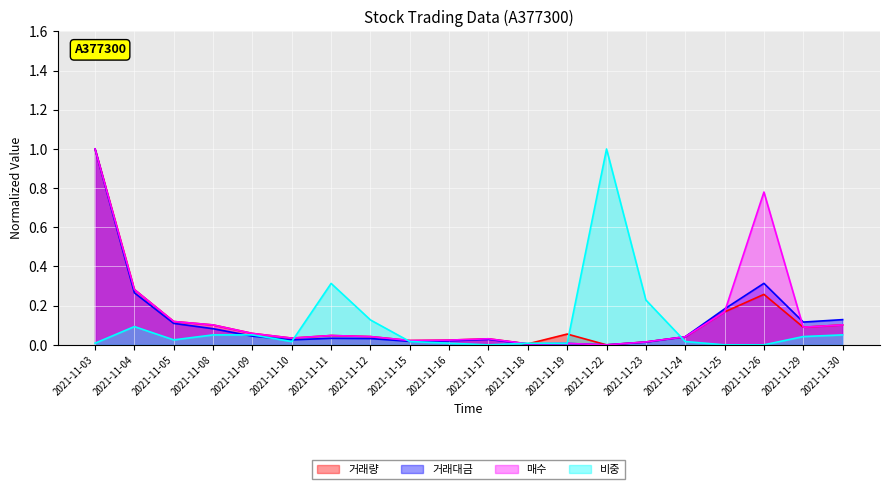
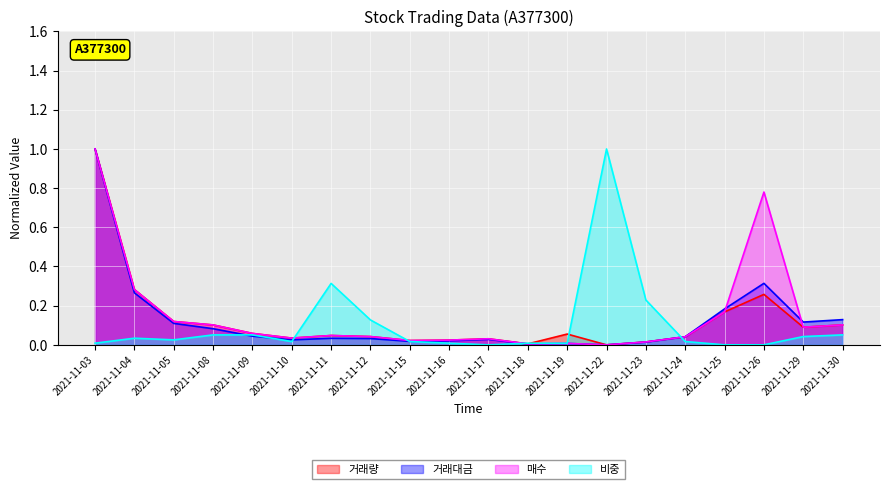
  {
    "거래량": {
      "2021-11-19": 0.06,
      "2021-11-26": 0.26
    },
    "거래대금": {
      "2021-11-04": 0.27,
      "2021-11-08": 0.08,
      "2021-11-11": 0.03,
      "2021-11-25": 0.18,
      "2021-11-26": 0.31,
      "2021-11-29": 0.12,
      "2021-11-30": 0.13
    },
    "매수": {
      "2021-11-26": 0.78
    },
    "비중": {
      "2021-11-03": 0.01,
-     "2021-11-04": 0.09,
+     "2021-11-04": 0.03,
      "2021-11-05": 0.03,
      "2021-11-08": 0.05,
      "2021-11-11": 0.31,
      "2021-11-12": 0.13,
      "2021-11-17": 0.00,
      "2021-11-22": 1.00,
      "2021-11-23": 0.23,
      "2021-11-24": 0.02,
      "2021-11-25": 0.00,
      "2021-11-26": 0.00,
      "2021-11-29": 0.04,
      "2021-11-30": 0.05
    }
  }
